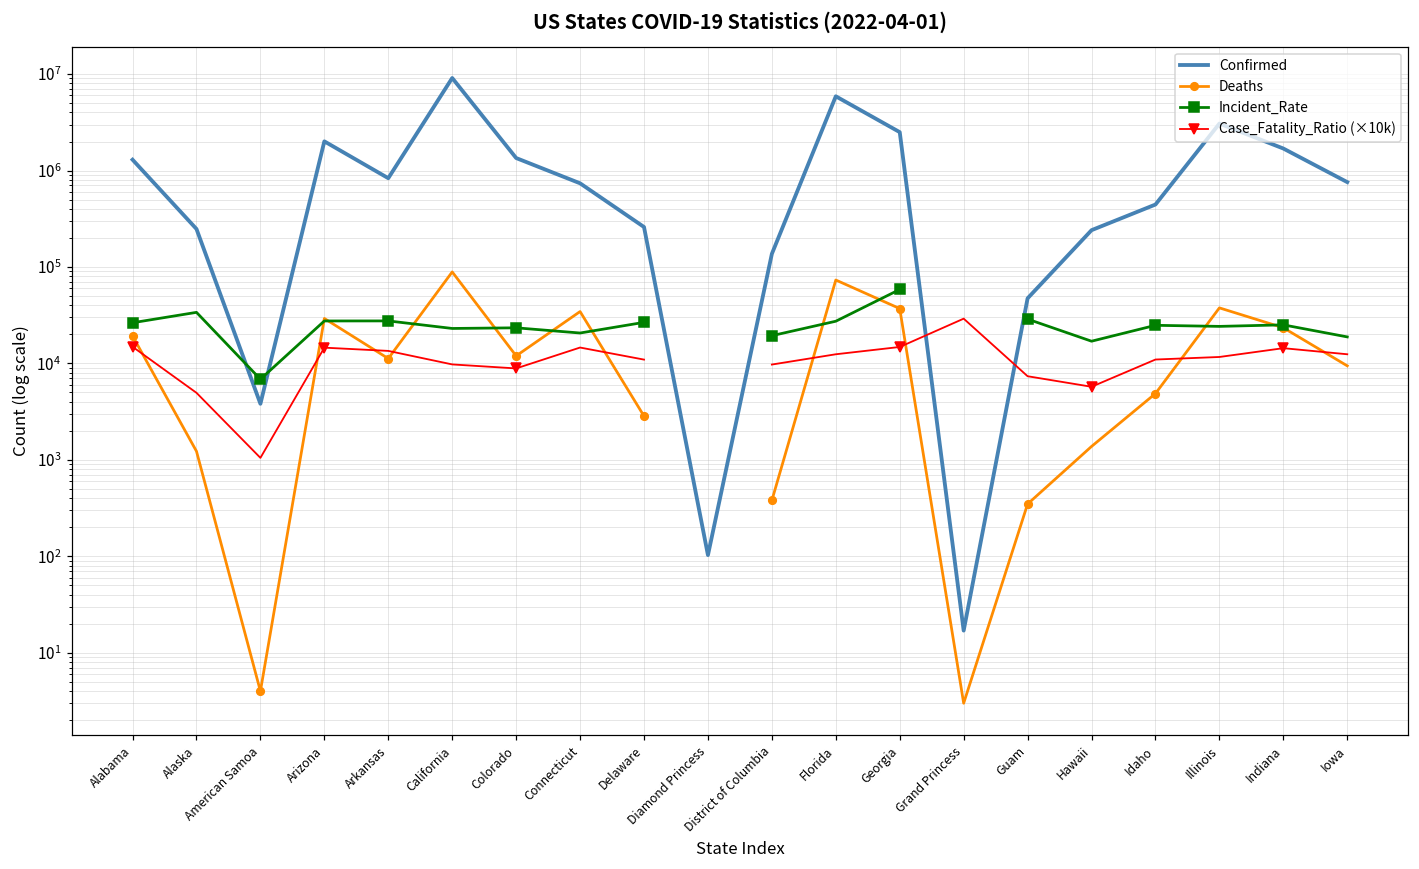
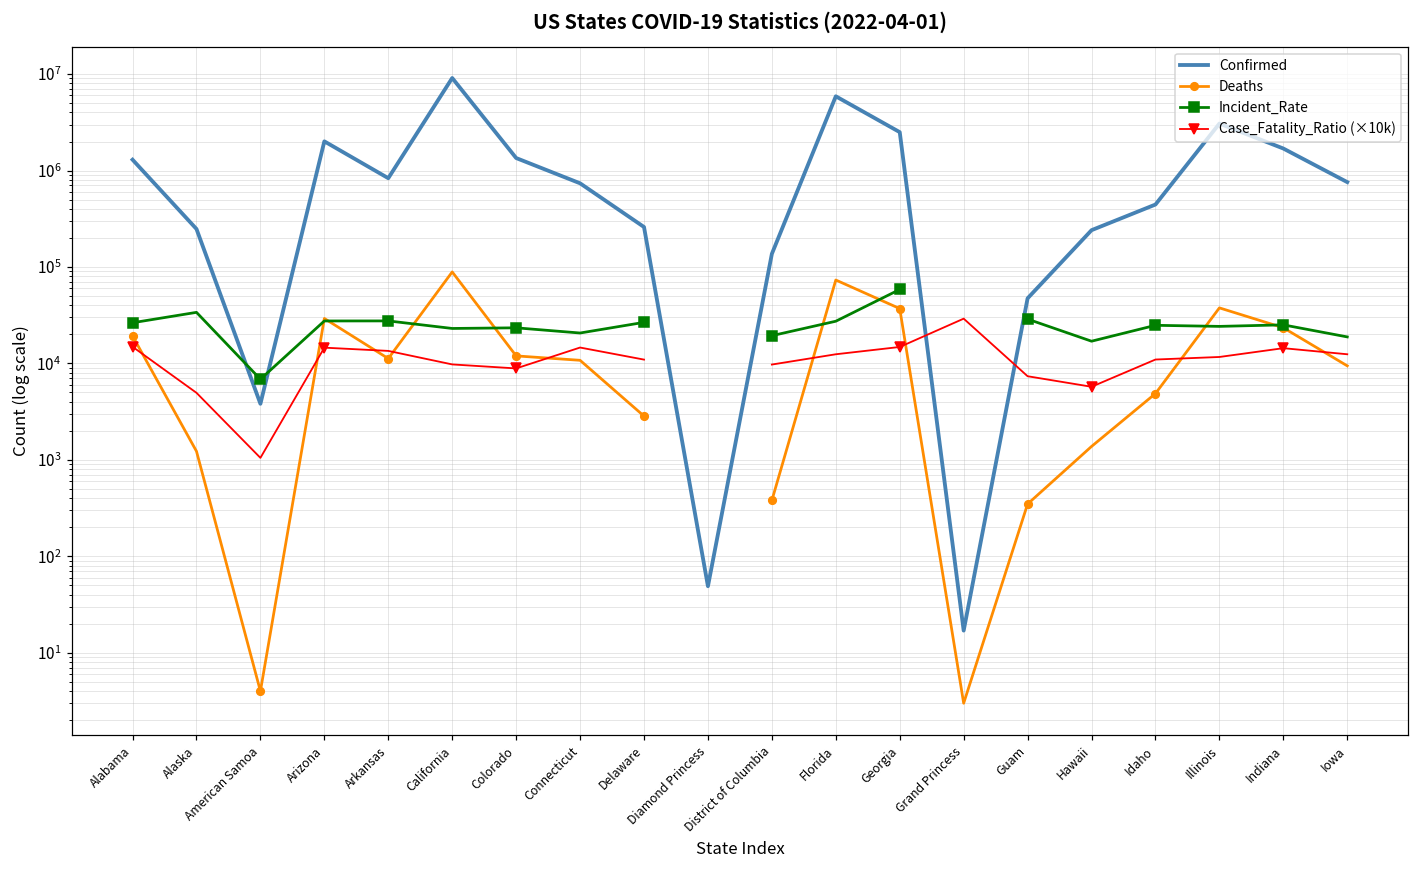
  {
    "Confirmed": {
      "Alabama": 1300000,
      "Alaska": 250000,
      "American Samoa": 4000,
      "Arizona": 2000000,
      "Arkansas": 800000,
      "California": 9000000,
      "Colorado": 1300000,
      "Connecticut": 700000,
      "Delaware": 260000,
-     "Diamond Princess": 100,
+     "Diamond Princess": 50,
      "District of Columbia": 140000,
      "Florida": 6000000,
      "Georgia": 2500000,
      "Grand Princess": 17,
      "Guam": 50000,
      "Hawaii": 240000,
      "Idaho": 400000,
      "Indiana": 1700000,
      "Iowa": 800000
    },
    "Deaths": {
      "Alabama": 19000,
      "Alaska": 1200,
      "American Samoa": 4,
      "Arkansas": 11000,
      "California": 90000,
      "Colorado": 12000,
-     "Connecticut": 35000,
+     "Connecticut": 11000,
      "Delaware": 2800,
      "District of Columbia": 380,
      "Florida": 70000,
      "Georgia": 37000,
      "Grand Princess": 3,
      "Guam": 350,
      "Hawaii": 1400,
      "Idaho": 5000,
      "Illinois": 38000,
      "Indiana": 23000,
      "Iowa": 9000
    },
    "Incident_Rate": {
      "Alabama": 26000,
      "Alaska": 34000,
      "American Samoa": 7000,
      "Arkansas": 28000,
      "California": 23000,
      "Colorado": 23000,
      "Connecticut": 21000,
      "Delaware": 27000,
      "District of Columbia": 19000,
      "Florida": 27000,
      "Georgia": 60000,
      "Guam": 29000,
      "Hawaii": 17000,
      "Idaho": 25000,
      "Illinois": 24000,
      "Indiana": 25000,
      "Iowa": 19000
    },
    "Case_Fatality_Ratio (×10k)": {
      "Alabama": 15000,
      "Alaska": 5000,
      "American Samoa": 1100,
      "Arizona": 15000,
      "Arkansas": 13000,
      "California": 10000,
      "Colorado": 9000,
      "Connecticut": 15000,
      "Delaware": 11000,
      "District of Columbia": 10000,
      "Florida": 12000,
      "Georgia": 15000,
      "Grand Princess": 29000,
      "Guam": 7000,
      "Hawaii": 6000,
      "Idaho": 11000,
      "Illinois": 12000,
      "Indiana": 14000,
      "Iowa": 12000
    }
  }
